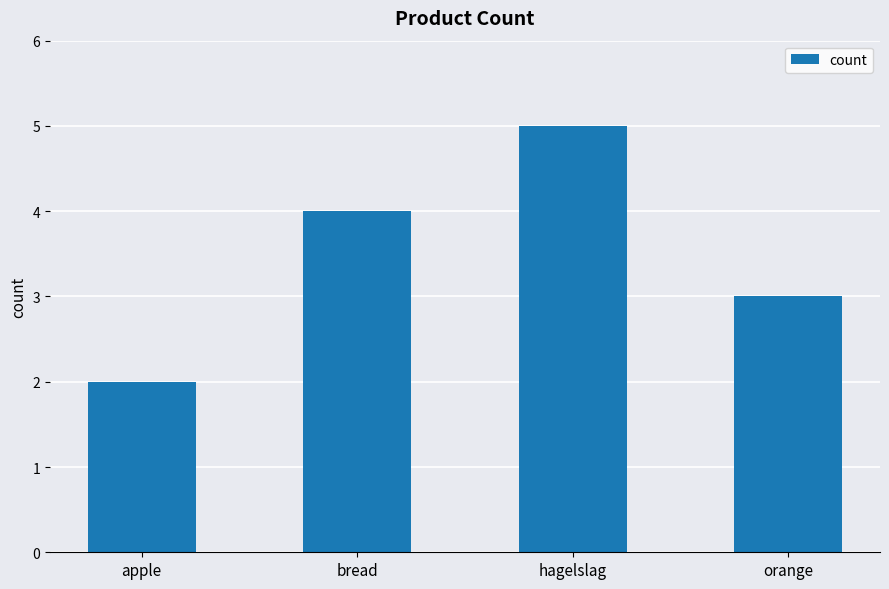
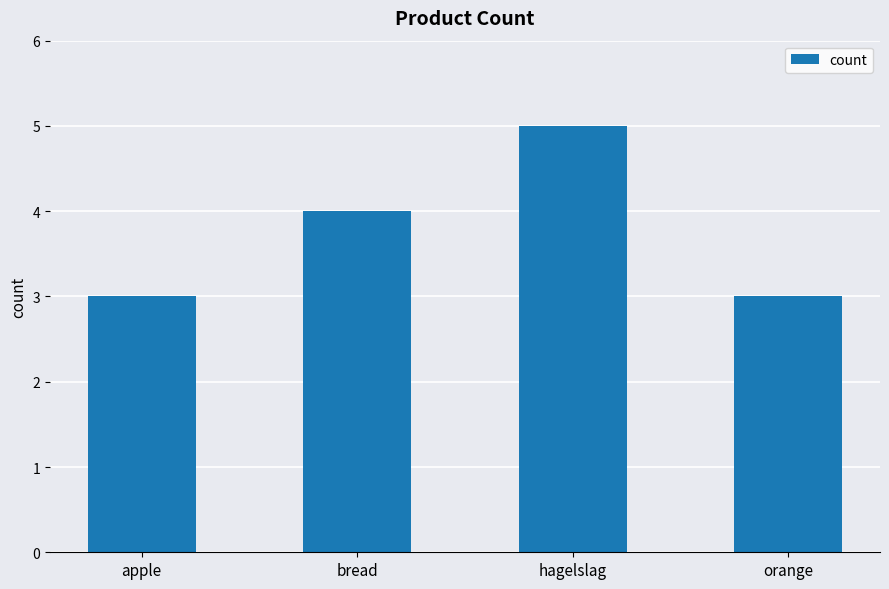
  {
-   "apple": 2,
+   "apple": 3,
    "bread": 4,
    "hagelslag": 5,
    "orange": 3
  }
